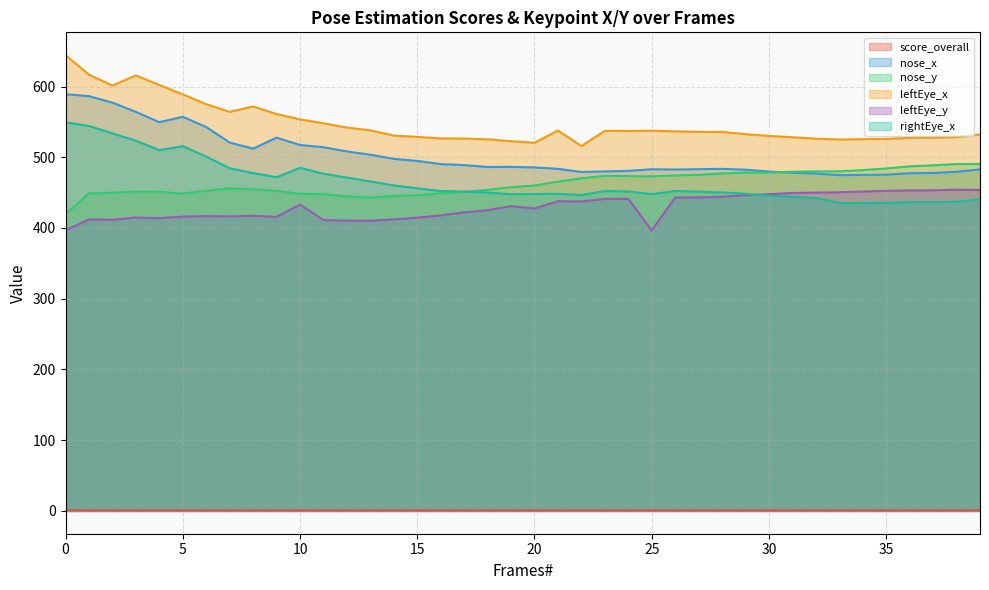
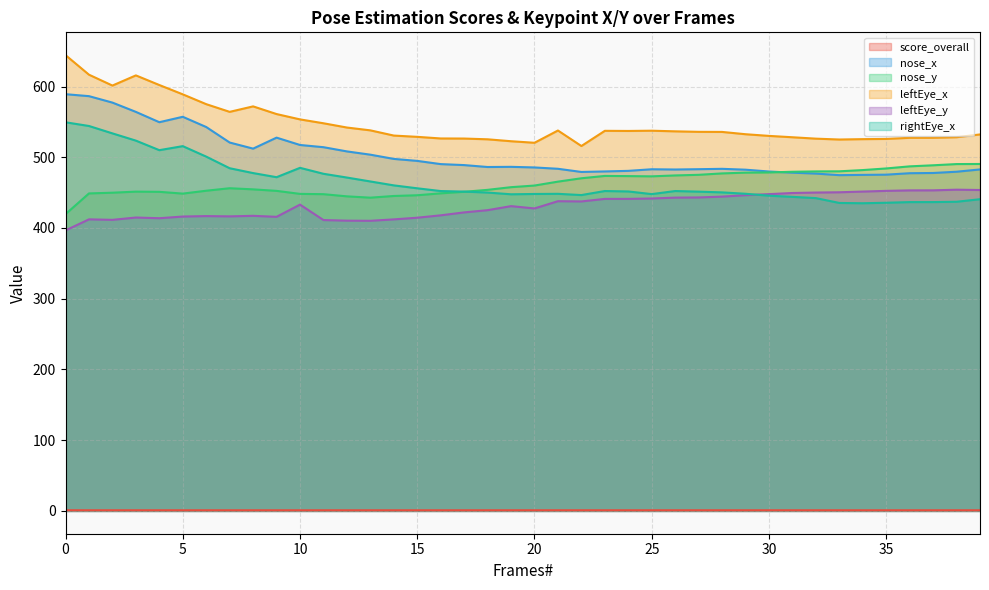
  {
    "leftEye_y": {
      "0": 400,
      "5": 420,
      "10": 430,
      "15": 410,
      "20": 430,
-     "25": 400,
+     "25": 440,
      "35": 450
    }
  }
